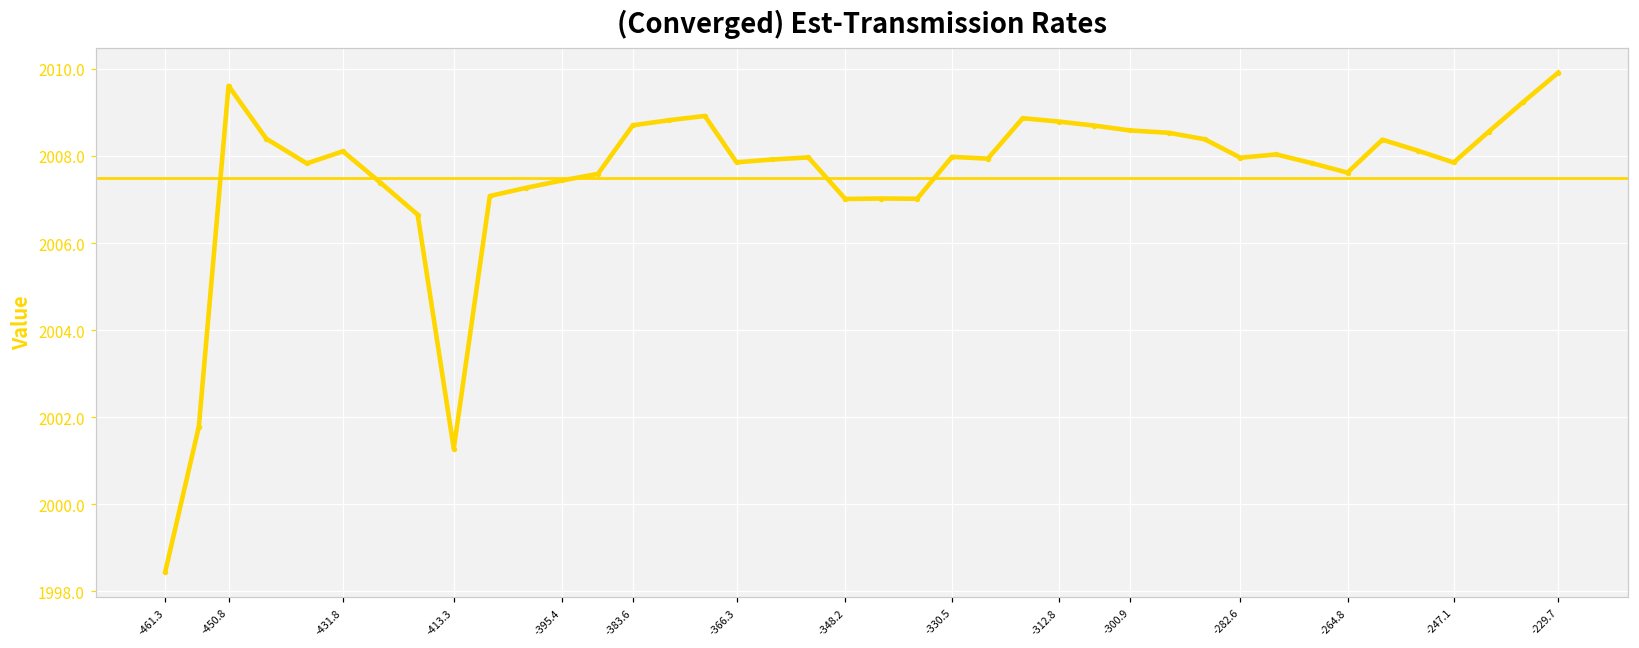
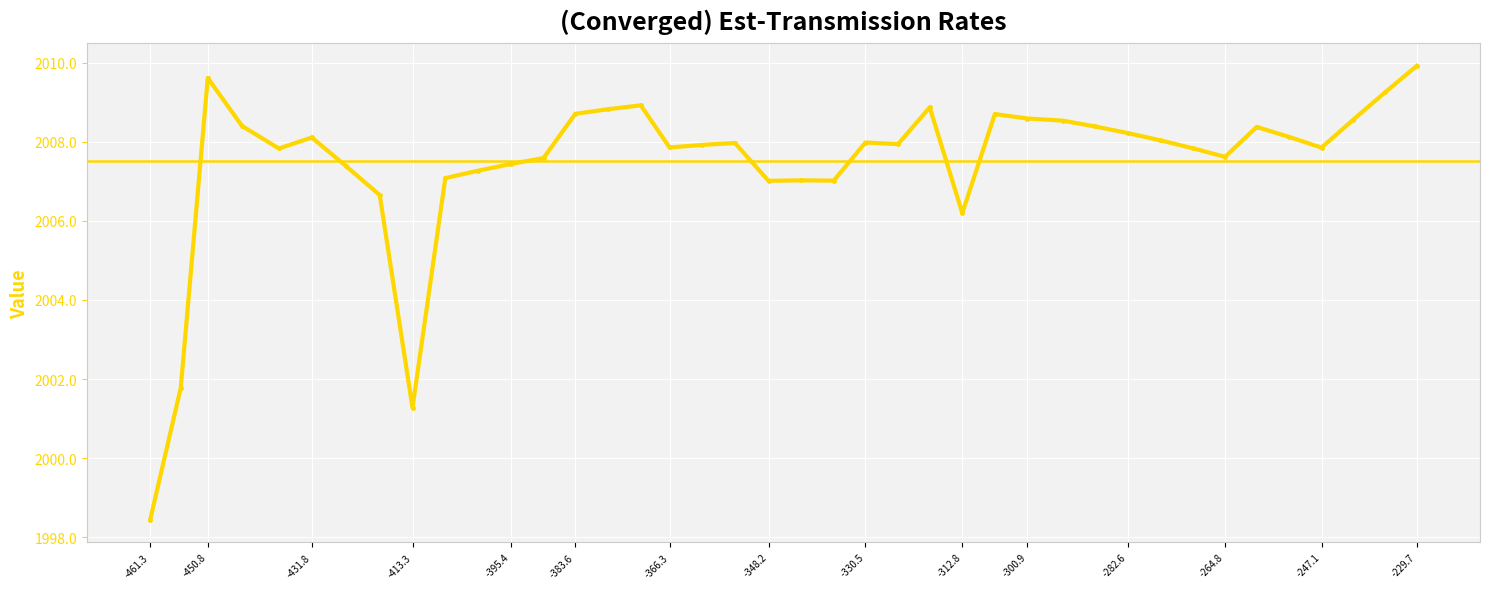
  {
    "-461.3": 1998.4,
    "-450.8": 2009.6,
    "-431.8": 2008.1,
    "-413.3": 2001.3,
    "-395.4": 2007.4,
    "-383.6": 2008.7,
    "-366.3": 2007.9,
    "-348.2": 2007.0,
    "-330.5": 2008.0,
-   "-312.8": 2008.8,
+   "-312.8": 2006.2,
    "-300.9": 2008.6,
-   "-282.6": 2008.0,
+   "-282.6": 2008.2,
    "-264.8": 2007.6,
    "-247.1": 2007.9,
    "-229.7": 2009.9
  }
